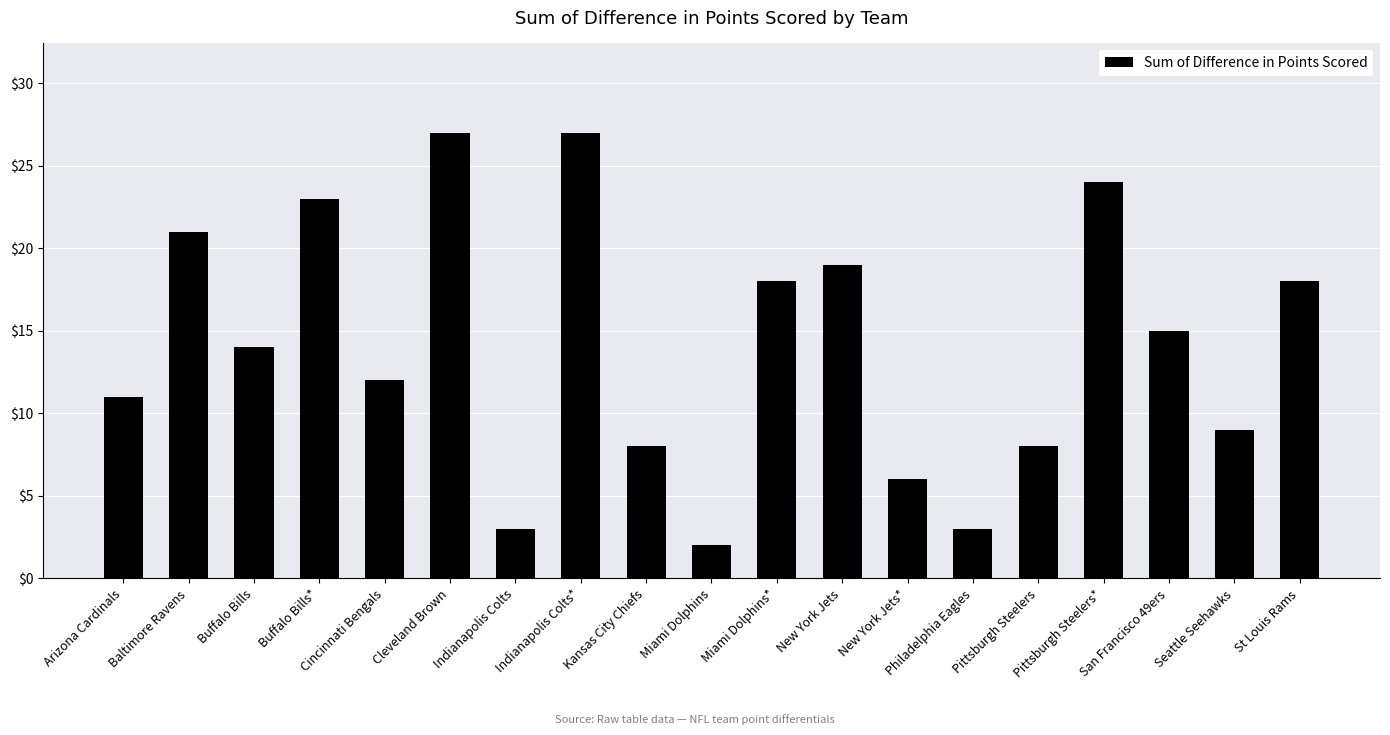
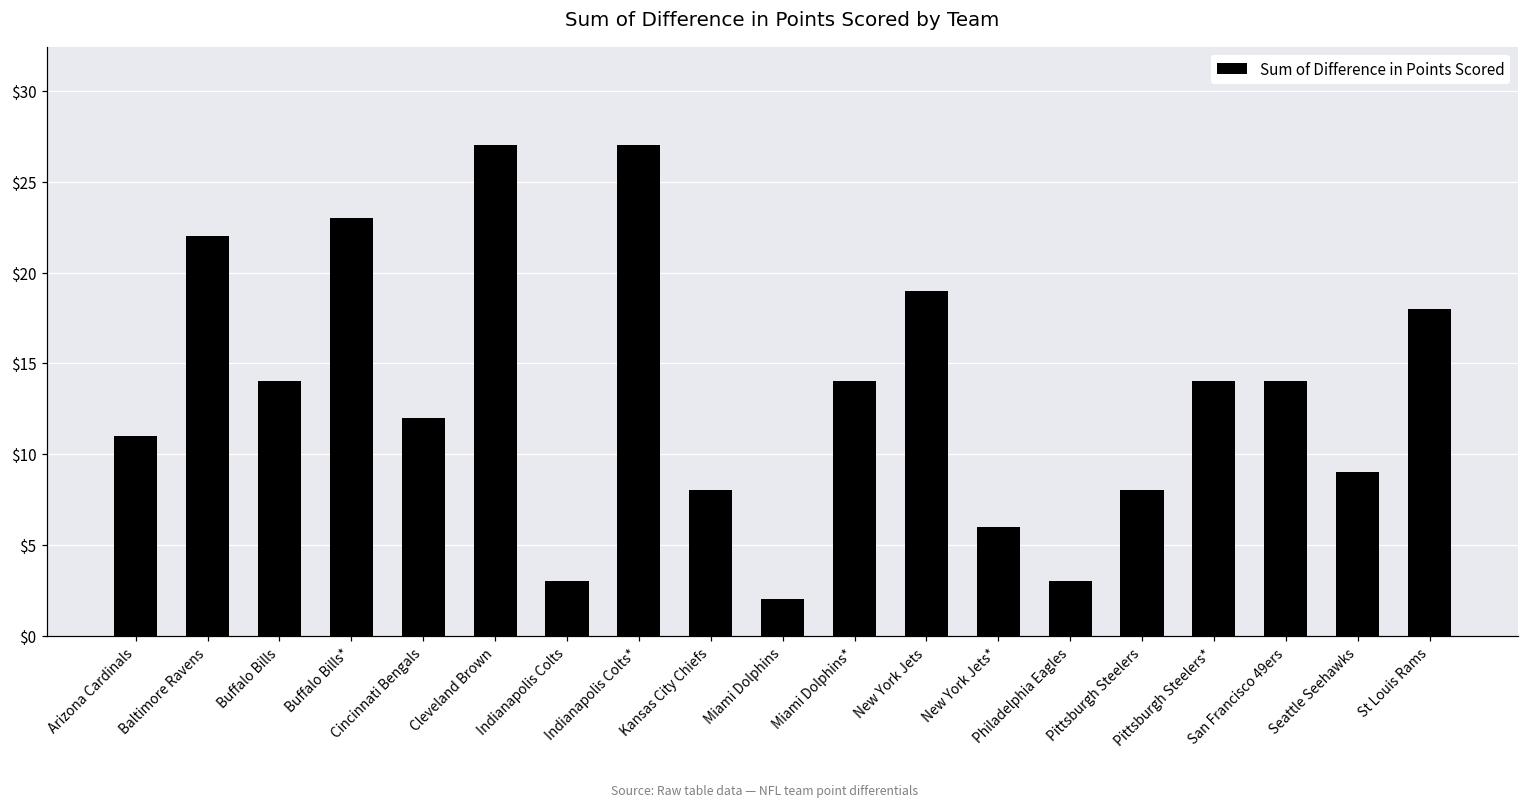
  {
    "Arizona Cardinals": "$11",
-   "Baltimore Ravens": "$21",
+   "Baltimore Ravens": "$22",
    "Buffalo Bills": "$14",
    "Buffalo Bills*": "$23",
    "Cincinnati Bengals": "$12",
    "Cleveland Brown": "$27",
    "Indianapolis Colts": "$3",
    "Indianapolis Colts*": "$27",
    "Kansas City Chiefs": "$8",
    "Miami Dolphins": "$2",
-   "Miami Dolphins*": "$18",
+   "Miami Dolphins*": "$14",
    "New York Jets": "$19",
    "New York Jets*": "$6",
    "Philadelphia Eagles": "$3",
    "Pittsburgh Steelers": "$8",
-   "Pittsburgh Steelers*": "$24",
-   "San Francisco 49ers": "$15",
+   "Pittsburgh Steelers*": "$14",
+   "San Francisco 49ers": "$14",
    "Seattle Seehawks": "$9",
    "St Louis Rams": "$18"
  }
